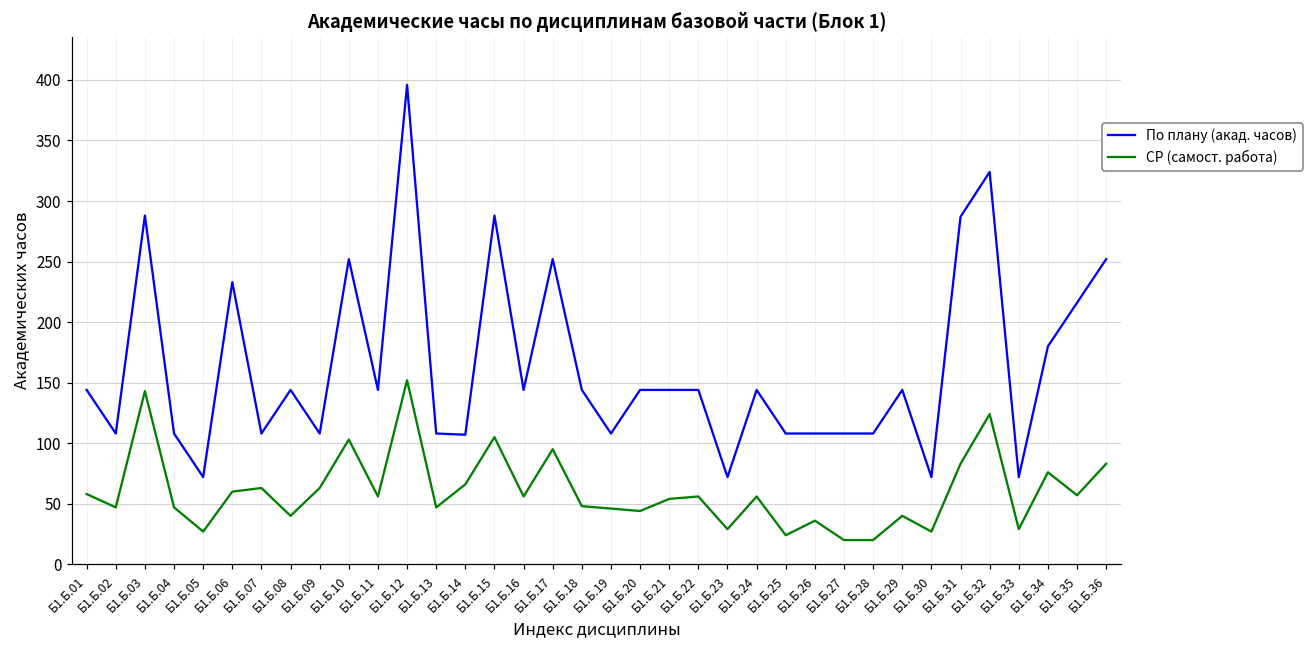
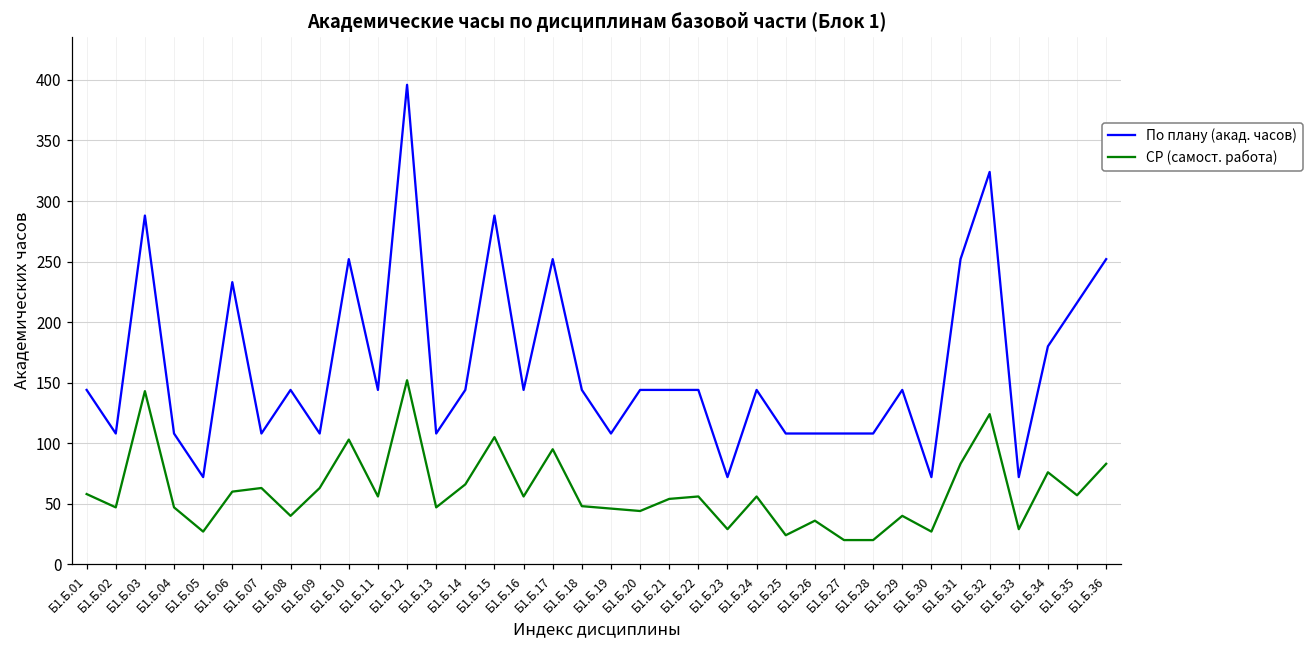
  {
    "По плану (акад. часов)": {
      "Б1.Б.01": 144,
      "Б1.Б.02": 108,
      "Б1.Б.03": 288,
      "Б1.Б.04": 108,
      "Б1.Б.05": 72,
      "Б1.Б.06": 233,
      "Б1.Б.07": 108,
      "Б1.Б.08": 144,
      "Б1.Б.09": 108,
      "Б1.Б.10": 252,
      "Б1.Б.11": 144,
      "Б1.Б.12": 396,
      "Б1.Б.13": 108,
-     "Б1.Б.14": 107,
+     "Б1.Б.14": 144,
      "Б1.Б.15": 288,
      "Б1.Б.16": 144,
      "Б1.Б.17": 252,
      "Б1.Б.18": 144,
      "Б1.Б.19": 108,
      "Б1.Б.20": 144,
      "Б1.Б.21": 144,
      "Б1.Б.22": 144,
      "Б1.Б.23": 72,
      "Б1.Б.24": 144,
      "Б1.Б.25": 108,
      "Б1.Б.26": 108,
      "Б1.Б.27": 108,
      "Б1.Б.28": 108,
      "Б1.Б.29": 144,
      "Б1.Б.30": 72,
-     "Б1.Б.31": 287,
+     "Б1.Б.31": 252,
      "Б1.Б.32": 324,
      "Б1.Б.33": 72,
      "Б1.Б.34": 180,
      "Б1.Б.35": 216,
      "Б1.Б.36": 252
    },
    "СР (самост. работа)": {
      "Б1.Б.01": 58,
      "Б1.Б.02": 47,
      "Б1.Б.03": 143,
      "Б1.Б.04": 47,
      "Б1.Б.05": 27,
      "Б1.Б.06": 60,
      "Б1.Б.07": 63,
      "Б1.Б.08": 40,
      "Б1.Б.09": 63,
      "Б1.Б.10": 103,
      "Б1.Б.11": 56,
      "Б1.Б.12": 152,
      "Б1.Б.13": 47,
      "Б1.Б.14": 66,
      "Б1.Б.15": 105,
      "Б1.Б.16": 56,
      "Б1.Б.17": 95,
      "Б1.Б.18": 48,
      "Б1.Б.19": 46,
      "Б1.Б.20": 44,
      "Б1.Б.21": 54,
      "Б1.Б.22": 56,
      "Б1.Б.23": 29,
      "Б1.Б.24": 56,
      "Б1.Б.25": 24,
      "Б1.Б.26": 36,
      "Б1.Б.27": 20,
      "Б1.Б.28": 20,
      "Б1.Б.29": 40,
      "Б1.Б.30": 27,
      "Б1.Б.31": 83,
      "Б1.Б.32": 124,
      "Б1.Б.33": 29,
      "Б1.Б.34": 76,
      "Б1.Б.35": 57,
      "Б1.Б.36": 83
    }
  }
